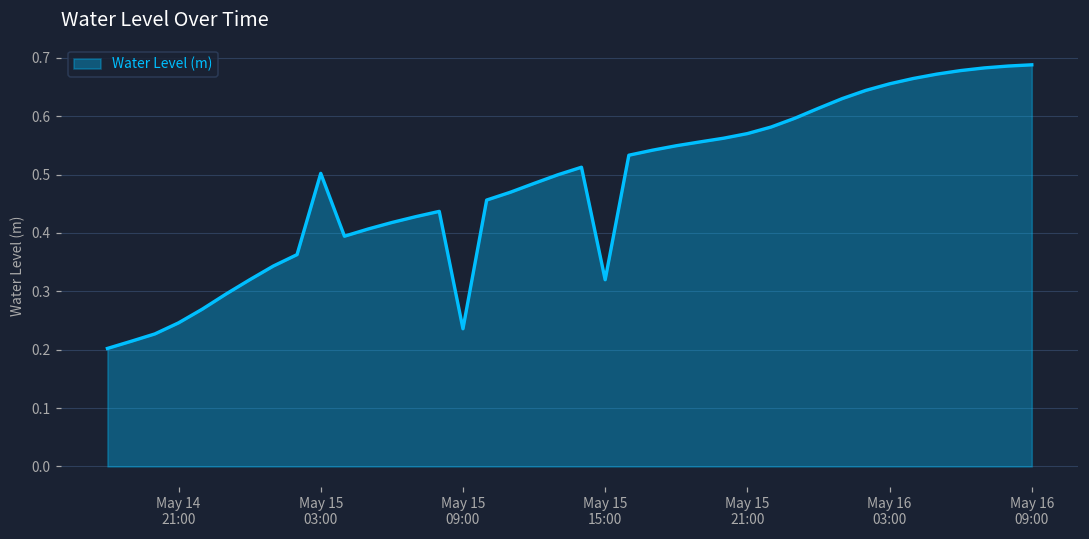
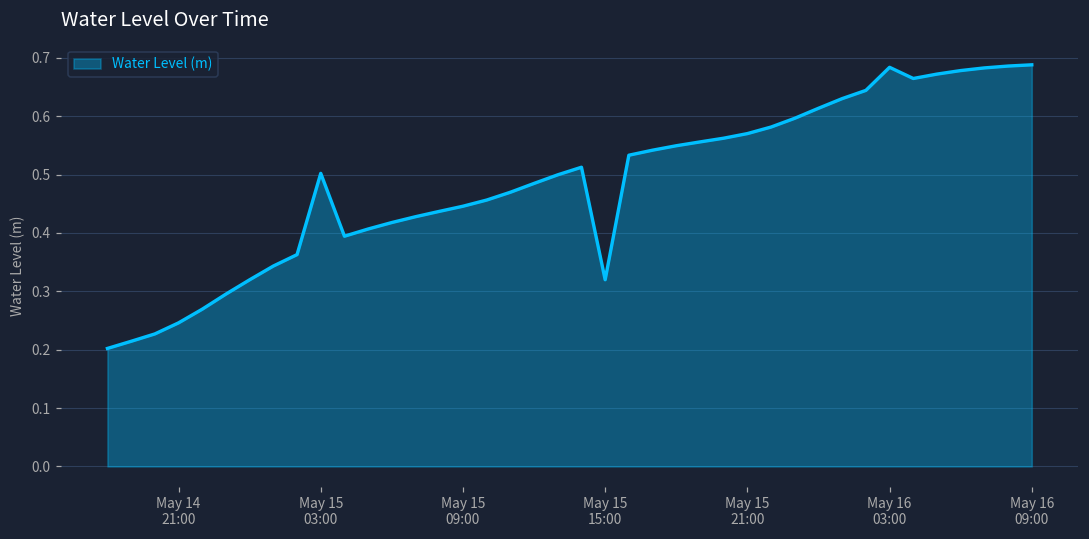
  {
    "May 14 21:00": 0.25,
    "May 15 03:00": 0.50,
-   "May 15 09:00": 0.24,
+   "May 15 09:00": 0.45,
    "May 15 15:00": 0.32,
    "May 15 21:00": 0.57,
-   "May 16 03:00": 0.66,
+   "May 16 03:00": 0.68,
    "May 16 09:00": 0.69
  }
